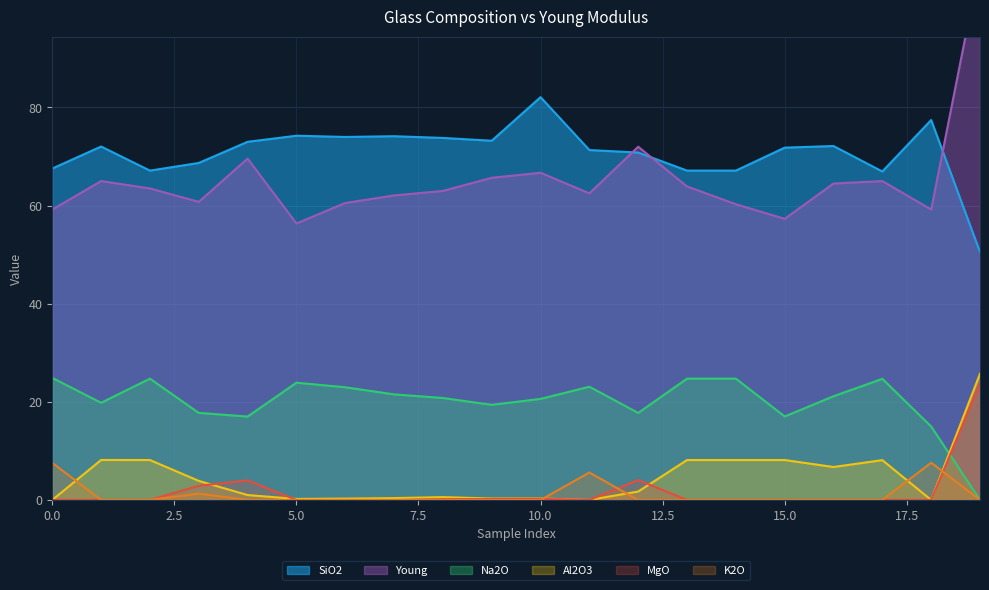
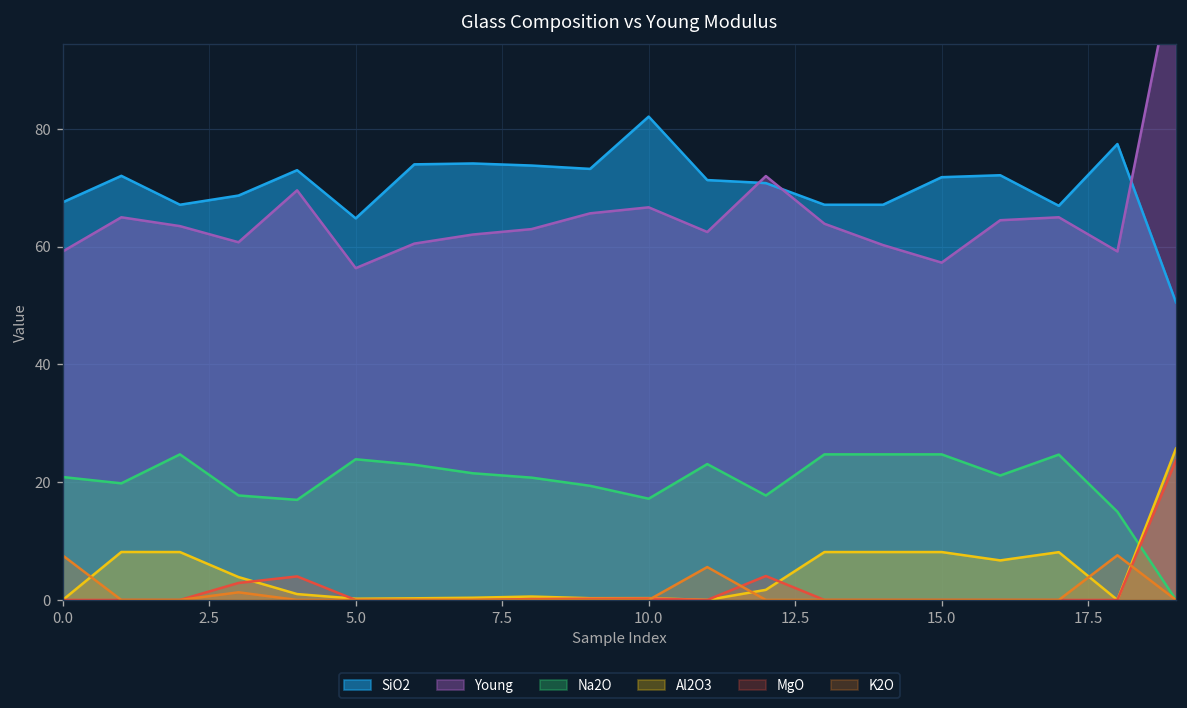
  {
    "SiO2": {
      "0.0": 68,
-     "5.0": 74,
+     "5.0": 65,
      "10.0": 82,
      "15.0": 72
    },
    "Young": {
      "0.0": 59,
      "5.0": 56,
      "10.0": 67,
      "15.0": 57
    },
    "Na2O": {
-     "0.0": 25,
+     "0.0": 21,
      "5.0": 24,
-     "10.0": 21,
-     "15.0": 17
+     "10.0": 17,
+     "15.0": 25
    }
  }
